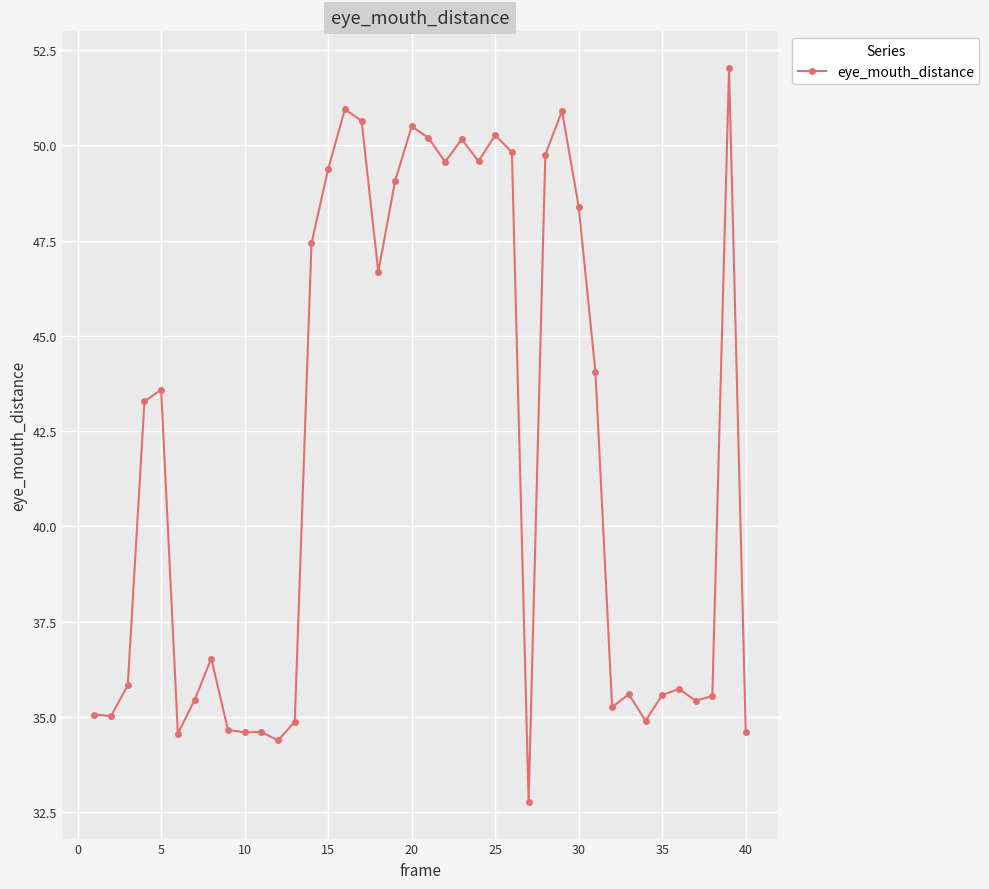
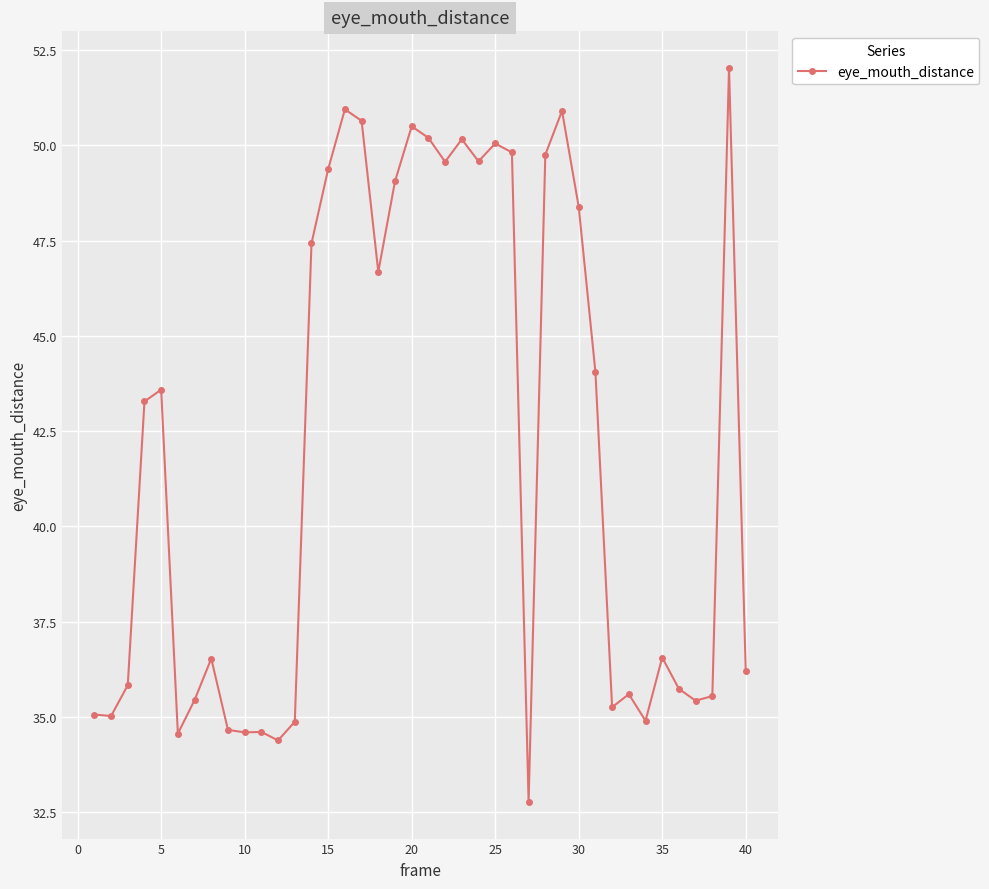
  {
    "5": 43.6,
    "10": 34.6,
    "15": 49.4,
    "20": 50.5,
-   "25": 50.3,
+   "25": 50.0,
    "30": 48.4,
-   "35": 35.6,
-   "40": 34.6
+   "35": 36.6,
+   "40": 36.2
  }
